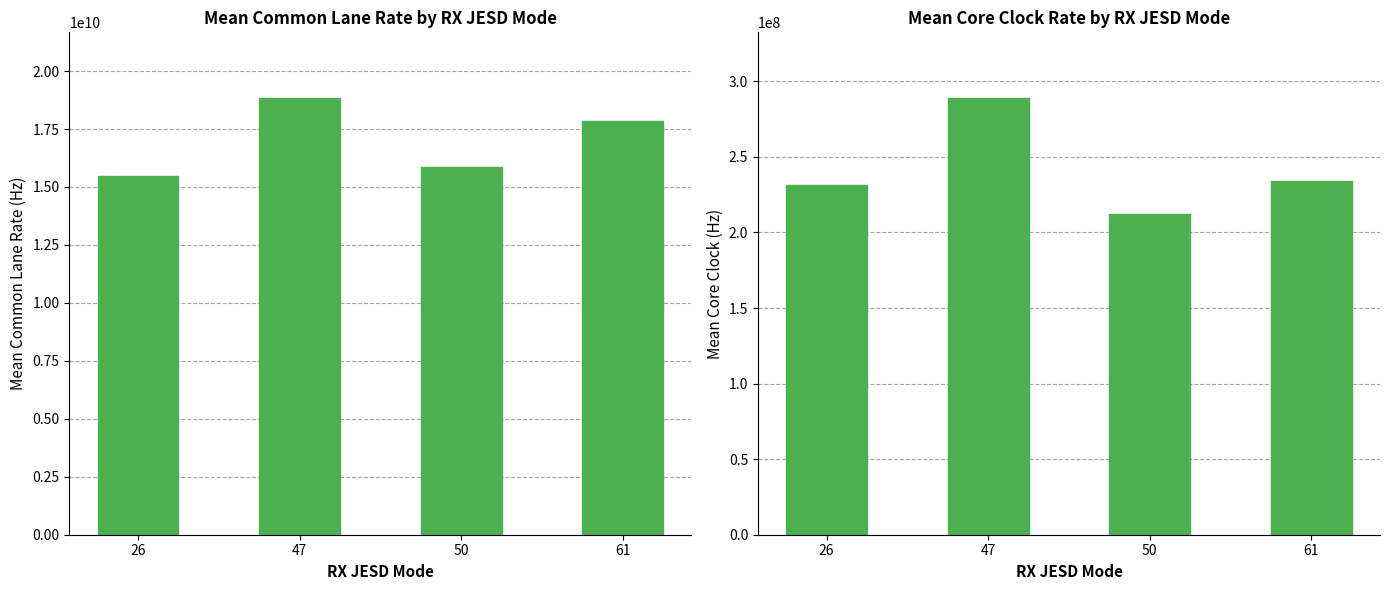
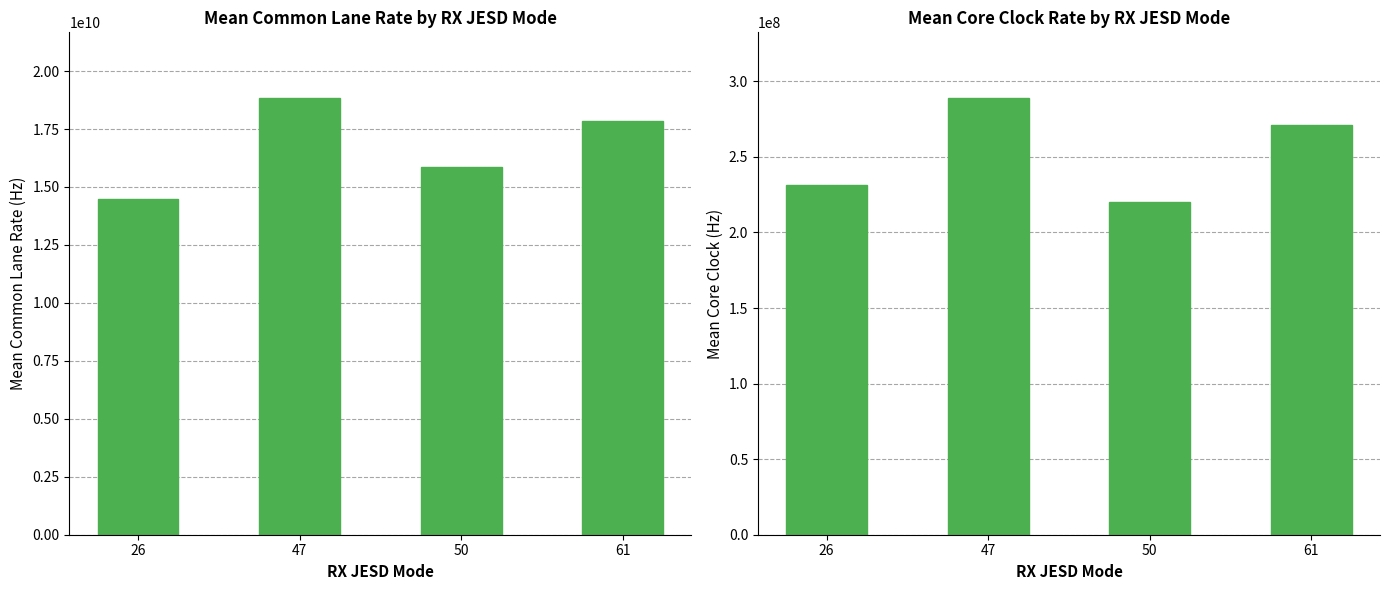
  {
    "Mean Common Lane Rate by RX JESD Mode": {
-     "26": 15500000000,
+     "26": 14500000000,
      "47": 18800000000,
      "50": 15900000000,
      "61": 17900000000
    },
    "Mean Core Clock Rate by RX JESD Mode": {
      "26": 232000000,
      "47": 289000000,
-     "50": 212000000,
-     "61": 234000000
+     "50": 220000000,
+     "61": 271000000
    }
  }
